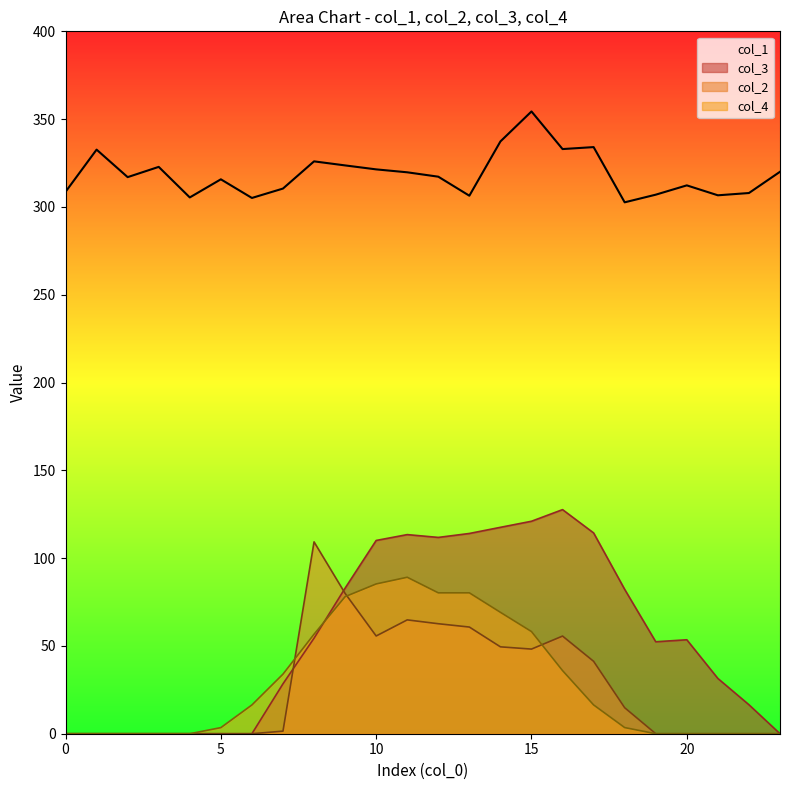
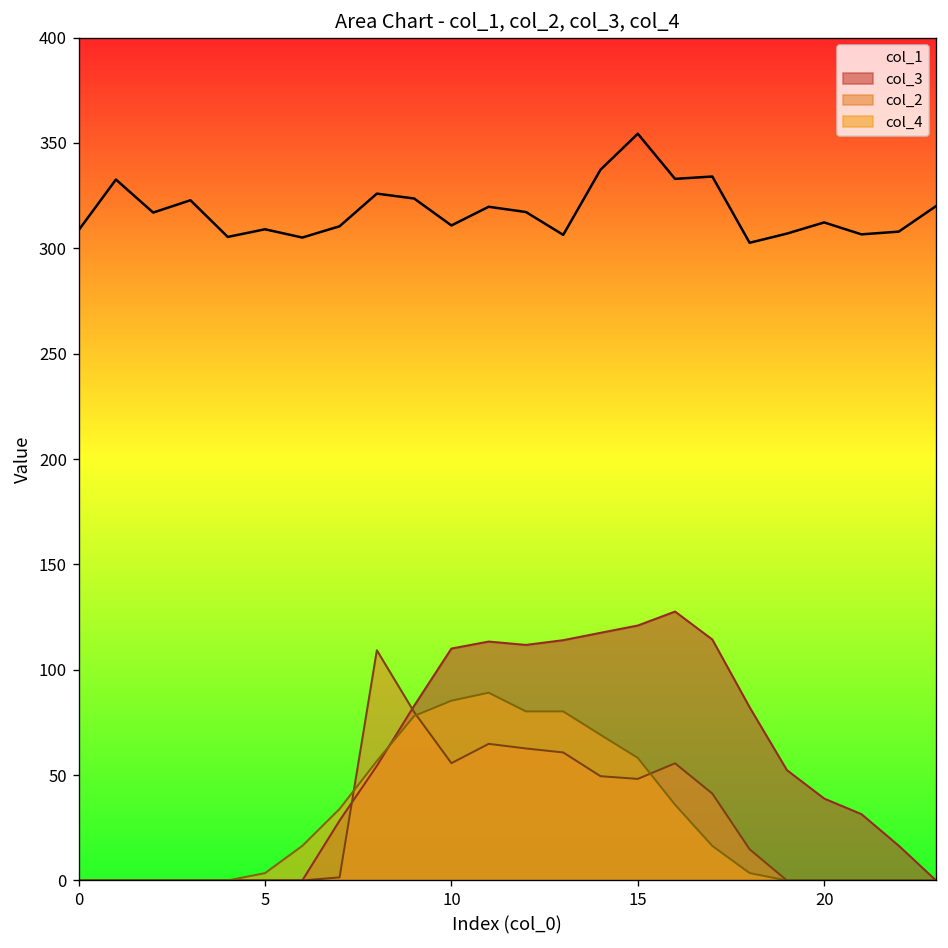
  {
    "col_1": {
      "0": 309,
-     "5": 316,
-     "10": 321,
+     "5": 309,
+     "10": 311,
      "15": 354,
      "20": 312
    },
    "col_3": {
      "10": 110,
      "15": 121,
-     "20": 54
+     "20": 39
    }
  }
